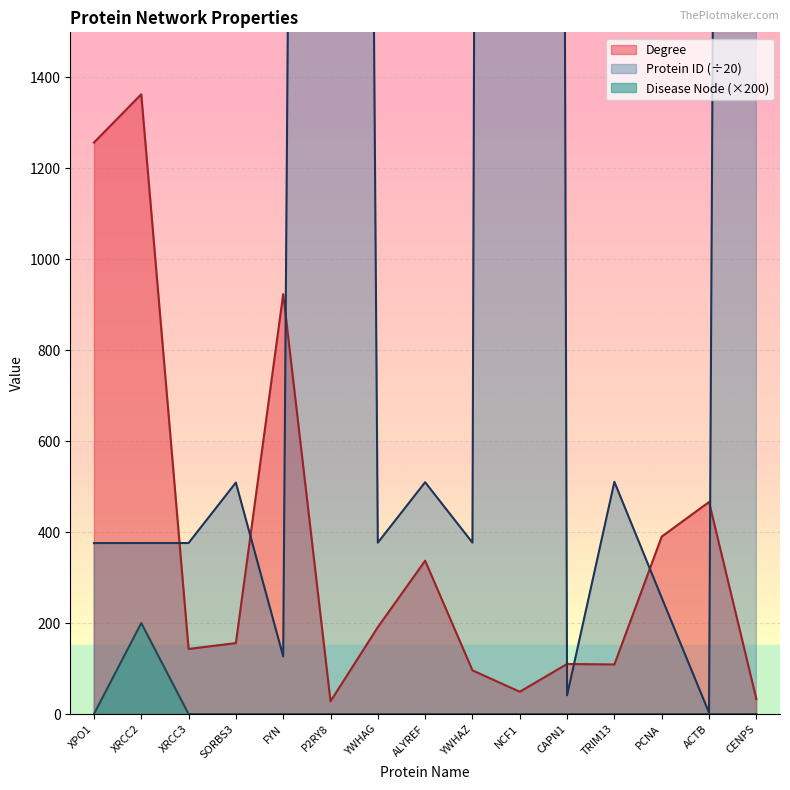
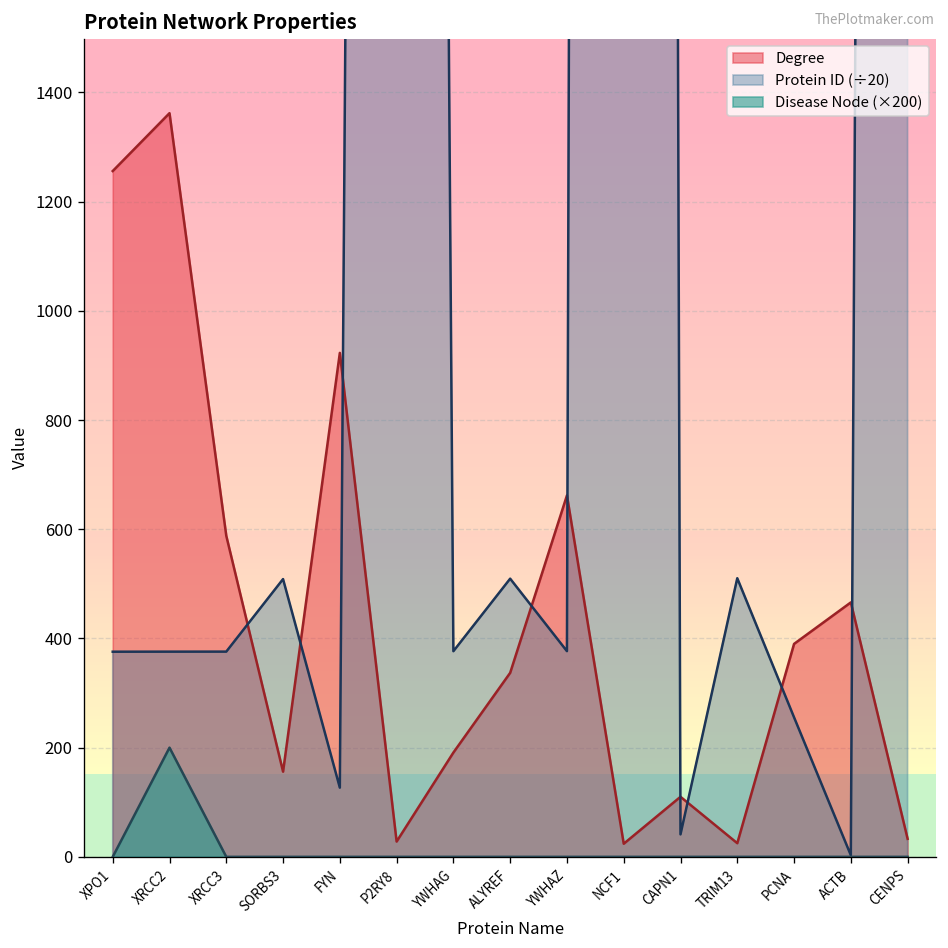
  {
    "Degree": {
      "XPO1": 1260,
      "XRCC2": 1360,
-     "XRCC3": 140,
+     "XRCC3": 590,
      "SORBS3": 160,
      "FYN": 920,
      "P2RY8": 30,
      "YWHAG": 190,
      "ALYREF": 340,
-     "YWHAZ": 100,
-     "NCF1": 50,
+     "YWHAZ": 660,
+     "NCF1": 20,
      "CAPN1": 110,
-     "TRIM13": 110,
+     "TRIM13": 30,
      "PCNA": 390,
      "ACTB": 470,
      "CENPS": 30
    }
  }
